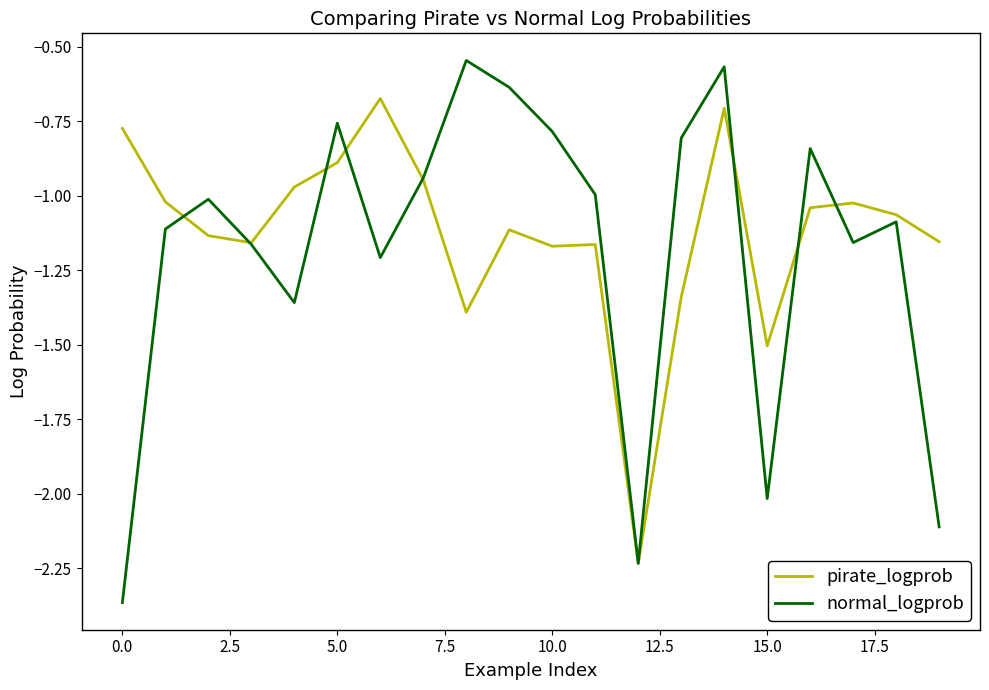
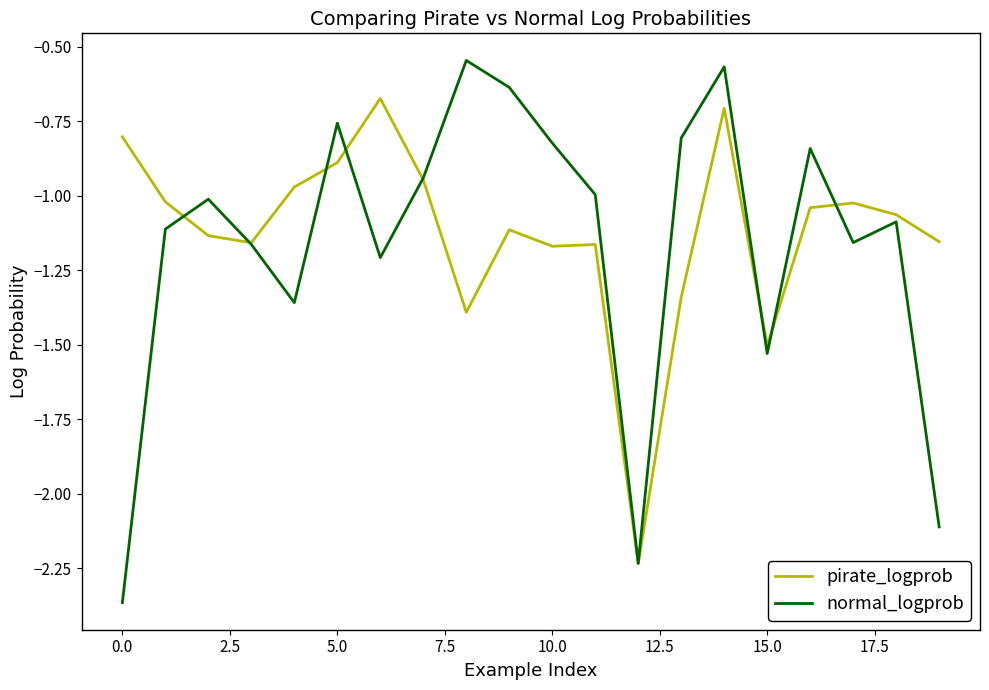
  {
    "pirate_logprob": {
-     "0.0": -0.77,
+     "0.0": -0.80,
      "5.0": -0.89,
      "10.0": -1.17,
      "15.0": -1.50
    },
    "normal_logprob": {
      "0.0": -2.37,
      "5.0": -0.76,
-     "10.0": -0.78,
-     "15.0": -2.02
+     "10.0": -0.82,
+     "15.0": -1.53
    }
  }
